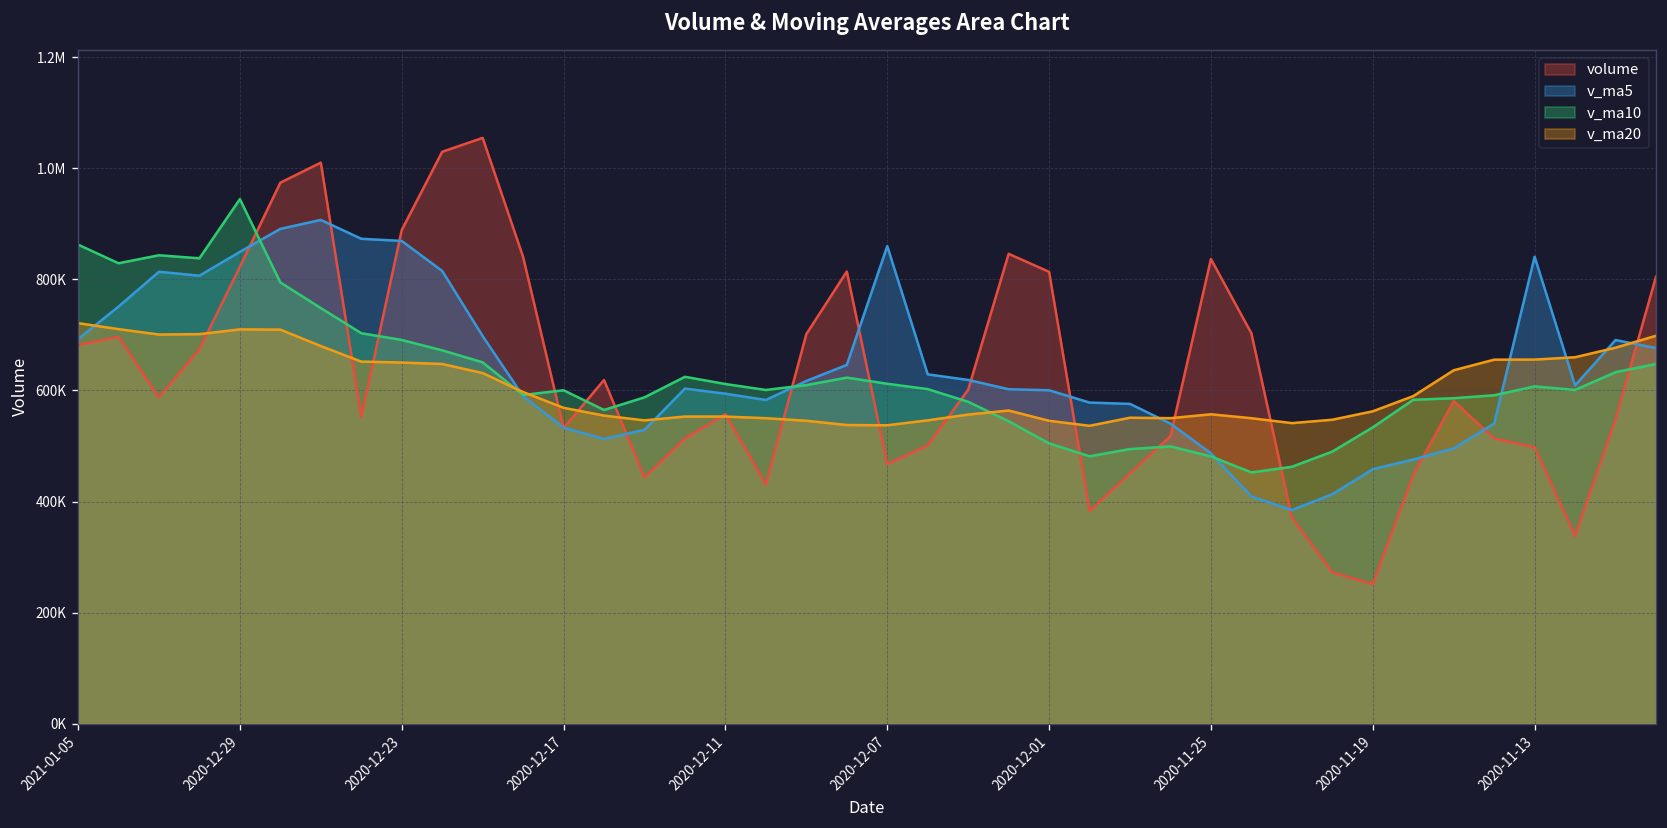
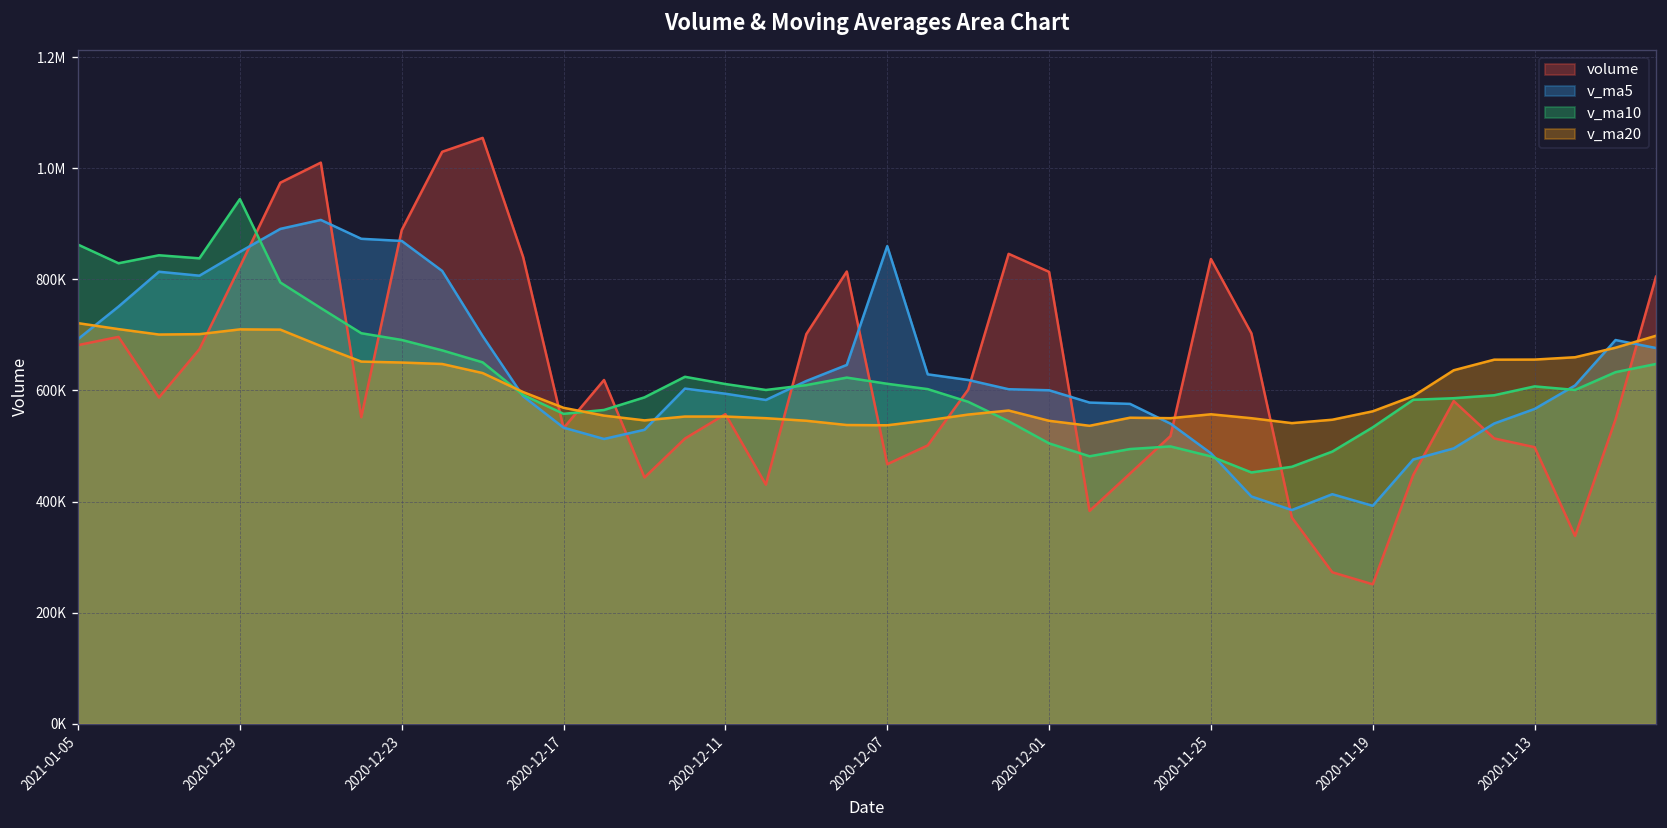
  {
    "v_ma5": {
      "2021-01-05": 690000,
      "2020-12-29": 850000,
      "2020-12-23": 870000,
      "2020-12-11": 590000,
      "2020-12-07": 860000,
      "2020-12-01": 600000,
      "2020-11-25": 490000,
-     "2020-11-19": 460000,
-     "2020-11-13": 840000
+     "2020-11-19": 390000,
+     "2020-11-13": 570000
    },
    "v_ma10": {
      "2021-01-05": 860000,
      "2020-12-29": 940000,
      "2020-12-23": 690000,
-     "2020-12-17": 600000,
+     "2020-12-17": 560000,
      "2020-12-11": 610000,
      "2020-12-07": 610000,
      "2020-12-01": 500000,
      "2020-11-25": 480000,
      "2020-11-19": 530000,
      "2020-11-13": 610000
    }
  }
